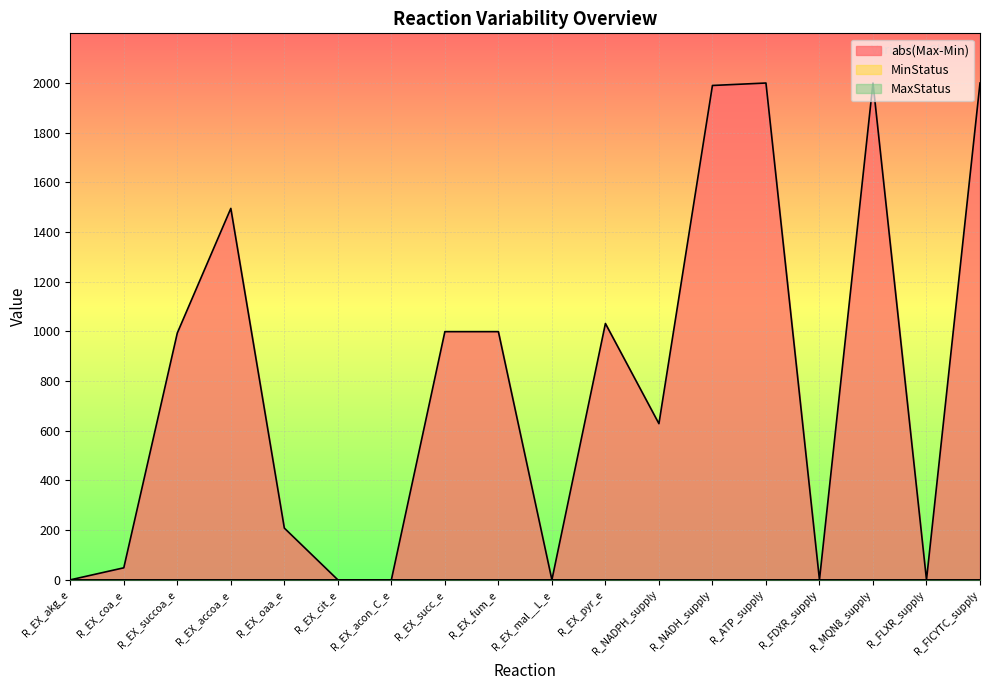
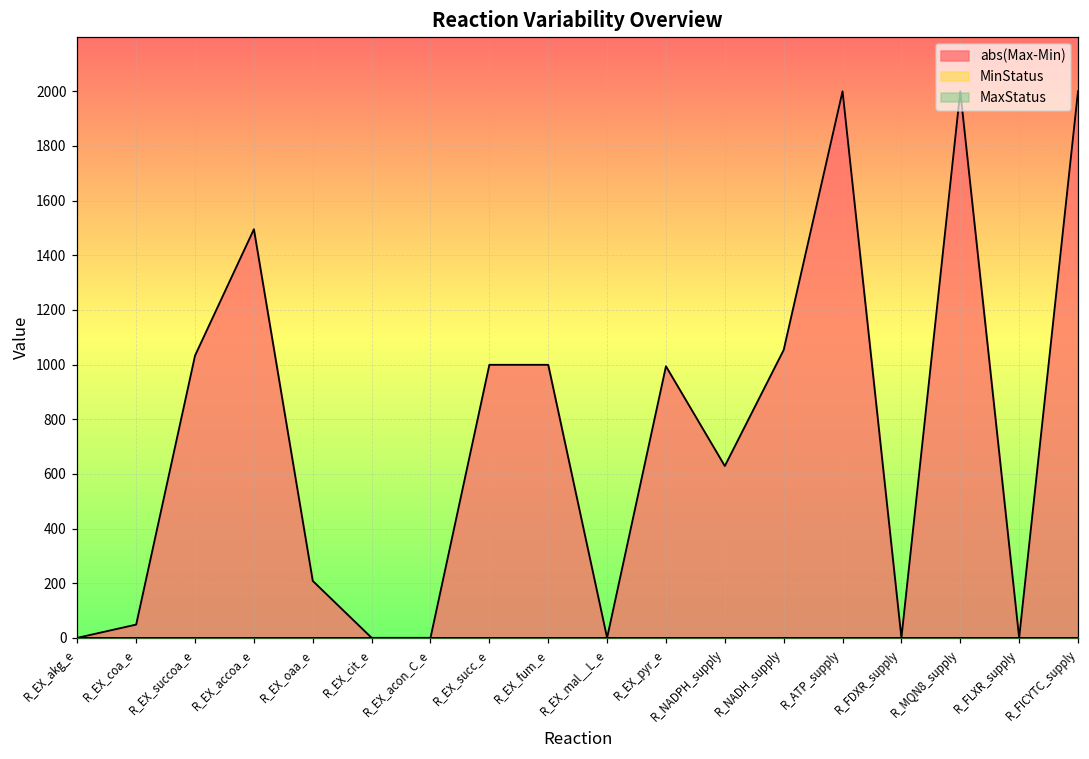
  {
    "abs(Max-Min)": {
      "R_EX_coa_e": 50,
-     "R_EX_succoa_e": 990,
+     "R_EX_succoa_e": 1030,
      "R_EX_accoa_e": 1500,
      "R_EX_oaa_e": 210,
      "R_EX_succ_e": 1000,
      "R_EX_fum_e": 1000,
-     "R_EX_pyr_e": 1030,
+     "R_EX_pyr_e": 990,
      "R_NADPH_supply": 630,
-     "R_NADH_supply": 1990,
+     "R_NADH_supply": 1050,
      "R_ATP_supply": 2000,
      "R_FICYTC_supply": 2000
    },
    "MaxStatus": {
      "R_EX_coa_e": 0,
      "R_EX_succoa_e": 0,
      "R_EX_accoa_e": 0,
      "R_EX_oaa_e": 0,
      "R_EX_succ_e": 0,
      "R_EX_fum_e": 0,
      "R_EX_pyr_e": 0,
      "R_NADPH_supply": 0,
      "R_NADH_supply": 0,
      "R_ATP_supply": 0,
      "R_MQN8_supply": 0,
      "R_FICYTC_supply": 0
    }
  }
